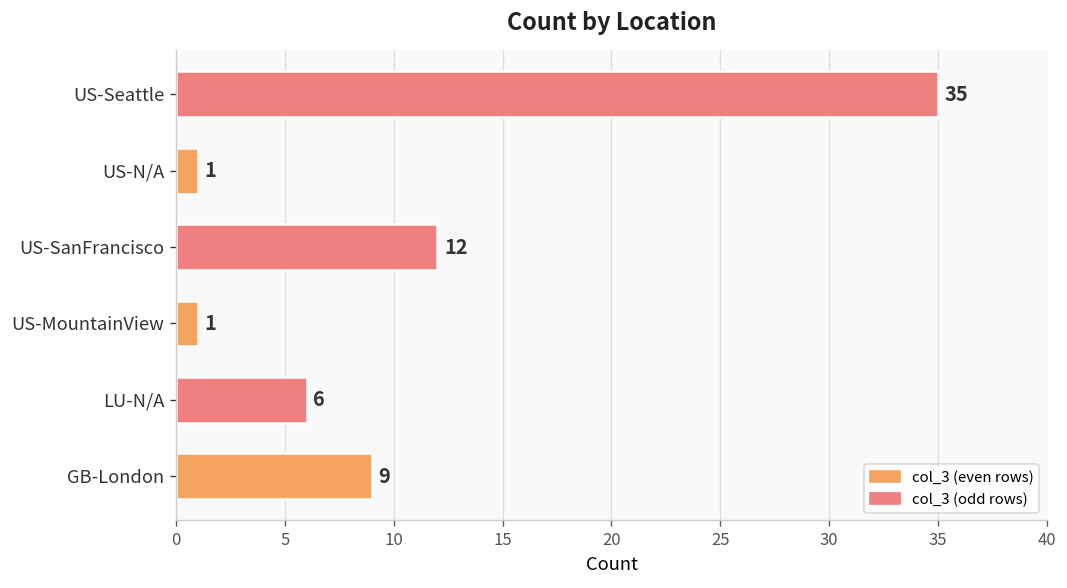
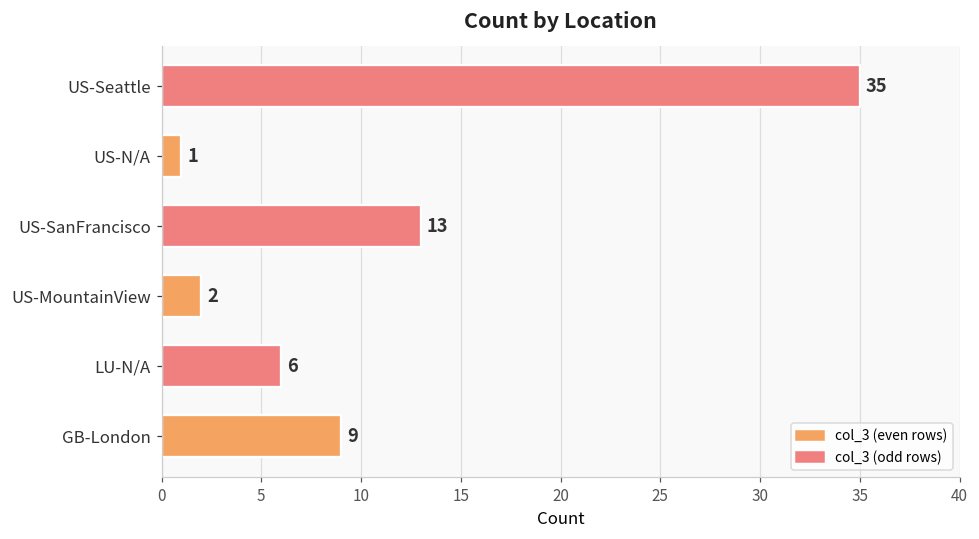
  {
    "US-Seattle": 35,
    "US-N/A": 1,
-   "US-SanFrancisco": 12,
-   "US-MountainView": 1,
+   "US-SanFrancisco": 13,
+   "US-MountainView": 2,
    "LU-N/A": 6,
    "GB-London": 9
  }
